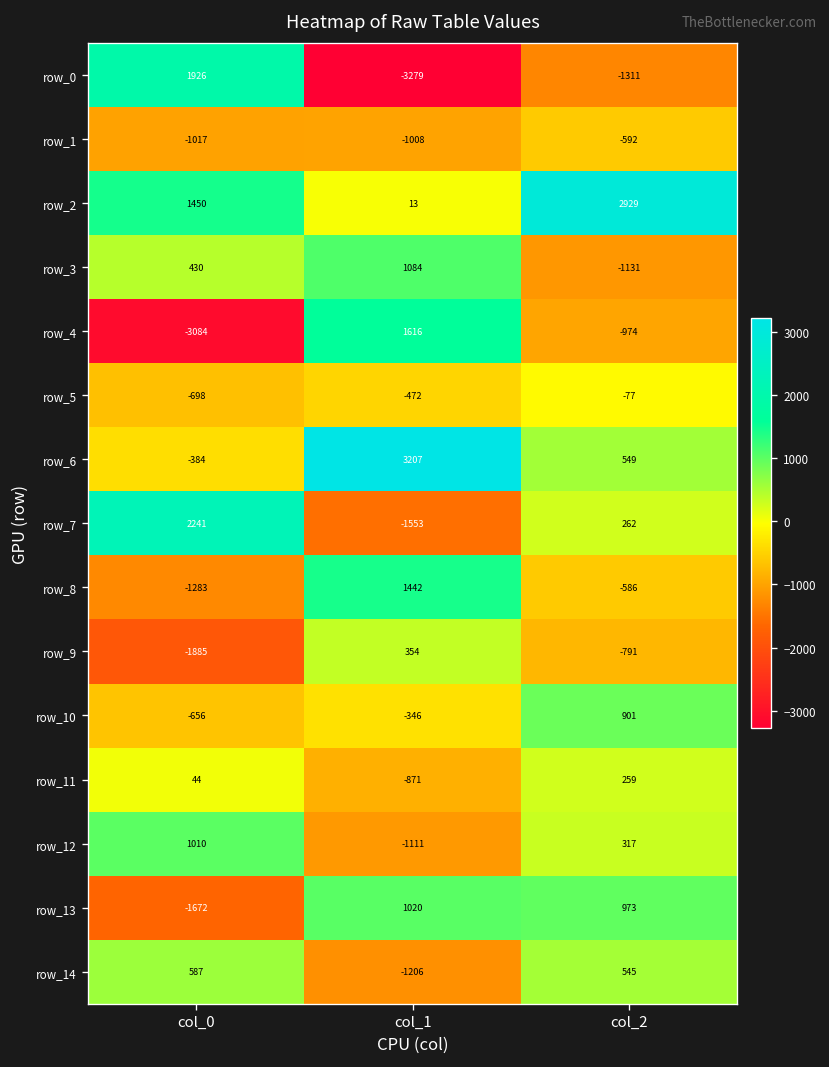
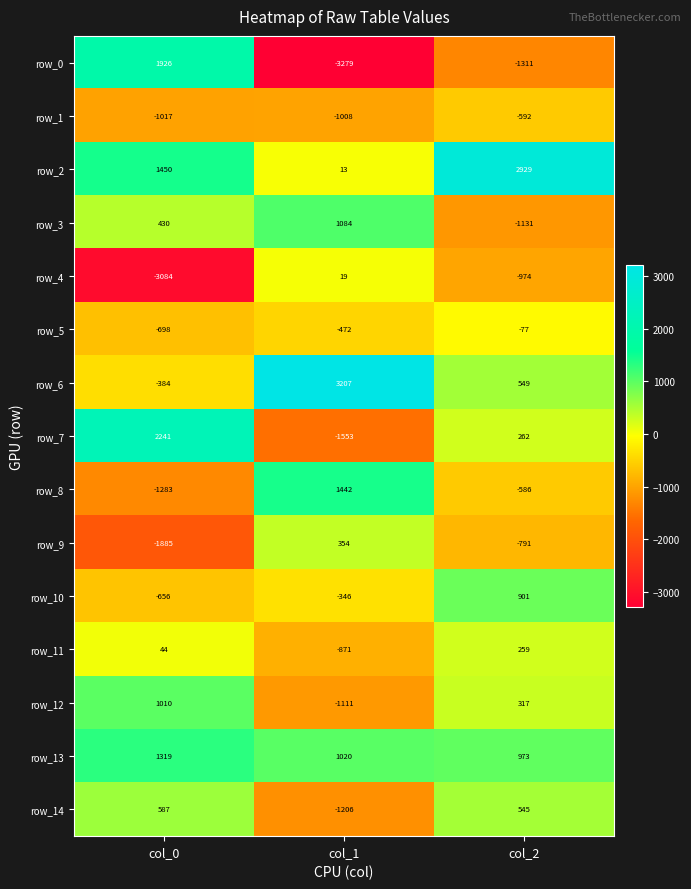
  {
    "row_0": {
      "col_0": 1926,
      "col_1": -3279,
      "col_2": -1311
    },
    "row_1": {
      "col_0": -1017,
      "col_1": -1008,
      "col_2": -592
    },
    "row_2": {
      "col_0": 1450,
      "col_1": 13,
      "col_2": 2929
    },
    "row_3": {
      "col_0": 430,
      "col_1": 1084,
      "col_2": -1131
    },
    "row_4": {
      "col_0": -3084,
-     "col_1": 1616,
+     "col_1": 19,
      "col_2": -974
    },
    "row_5": {
      "col_0": -698,
      "col_1": -472,
      "col_2": -77
    },
    "row_6": {
      "col_0": -384,
      "col_1": 3207,
      "col_2": 549
    },
    "row_7": {
      "col_0": 2241,
      "col_1": -1553,
      "col_2": 262
    },
    "row_8": {
      "col_0": -1283,
      "col_1": 1442,
      "col_2": -586
    },
    "row_9": {
      "col_0": -1885,
      "col_1": 354,
      "col_2": -791
    },
    "row_10": {
      "col_0": -656,
      "col_1": -346,
      "col_2": 901
    },
    "row_11": {
      "col_0": 44,
      "col_1": -871,
      "col_2": 259
    },
    "row_12": {
      "col_0": 1010,
      "col_1": -1111,
      "col_2": 317
    },
    "row_13": {
-     "col_0": -1672,
+     "col_0": 1319,
      "col_1": 1020,
      "col_2": 973
    },
    "row_14": {
      "col_0": 587,
      "col_1": -1206,
      "col_2": 545
    }
  }
